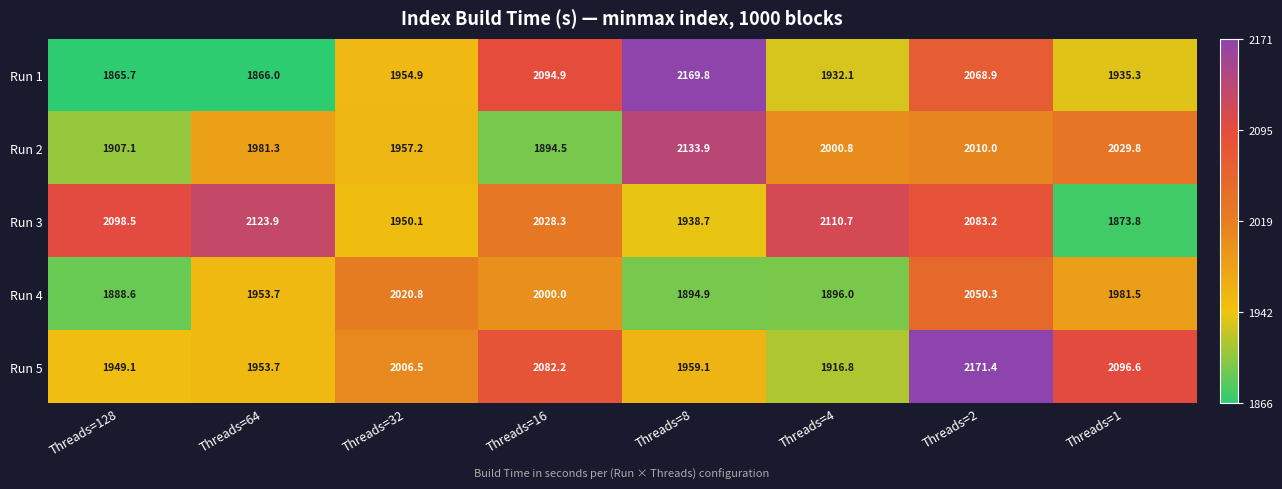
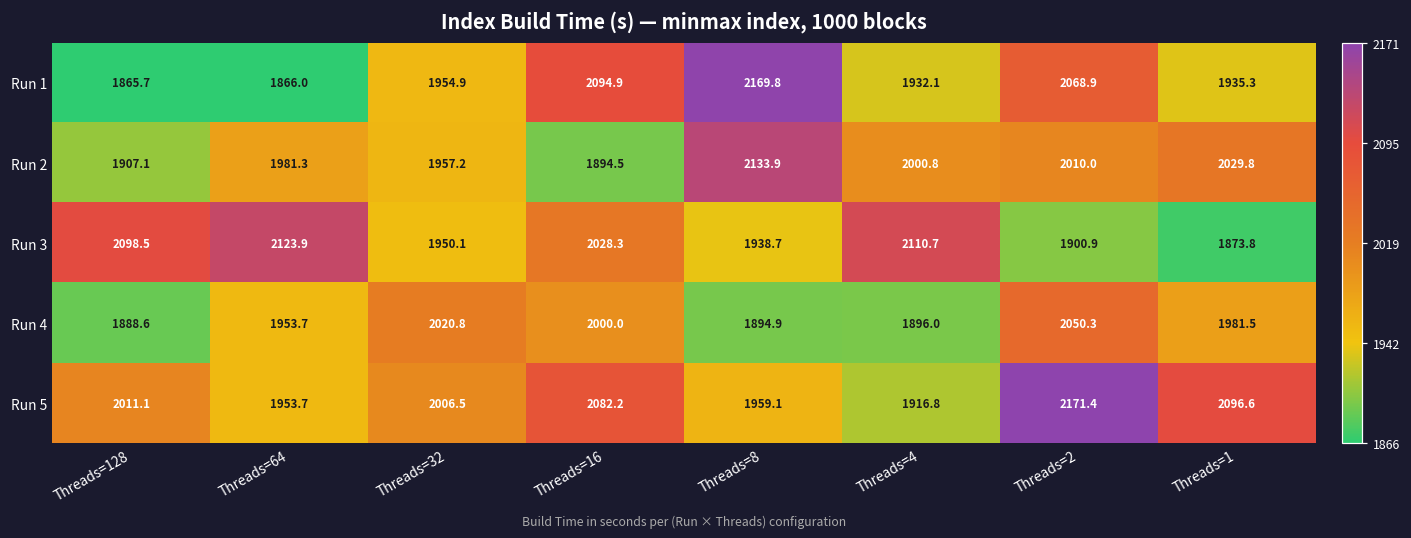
  {
    "Run 1": {
      "Threads=128": 1865.7,
      "Threads=64": 1866.0,
      "Threads=32": 1954.9,
      "Threads=16": 2094.9,
      "Threads=8": 2169.8,
      "Threads=4": 1932.1,
      "Threads=2": 2068.9,
      "Threads=1": 1935.3
    },
    "Run 2": {
      "Threads=128": 1907.1,
      "Threads=64": 1981.3,
      "Threads=32": 1957.2,
      "Threads=16": 1894.5,
      "Threads=8": 2133.9,
      "Threads=4": 2000.8,
      "Threads=2": 2010.0,
      "Threads=1": 2029.8
    },
    "Run 3": {
      "Threads=128": 2098.5,
      "Threads=64": 2123.9,
      "Threads=32": 1950.1,
      "Threads=16": 2028.3,
      "Threads=8": 1938.7,
      "Threads=4": 2110.7,
-     "Threads=2": 2083.2,
+     "Threads=2": 1900.9,
      "Threads=1": 1873.8
    },
    "Run 4": {
      "Threads=128": 1888.6,
      "Threads=64": 1953.7,
      "Threads=32": 2020.8,
      "Threads=16": 2000.0,
      "Threads=8": 1894.9,
      "Threads=4": 1896.0,
      "Threads=2": 2050.3,
      "Threads=1": 1981.5
    },
    "Run 5": {
-     "Threads=128": 1949.1,
+     "Threads=128": 2011.1,
      "Threads=64": 1953.7,
      "Threads=32": 2006.5,
      "Threads=16": 2082.2,
      "Threads=8": 1959.1,
      "Threads=4": 1916.8,
      "Threads=2": 2171.4,
      "Threads=1": 2096.6
    }
  }
